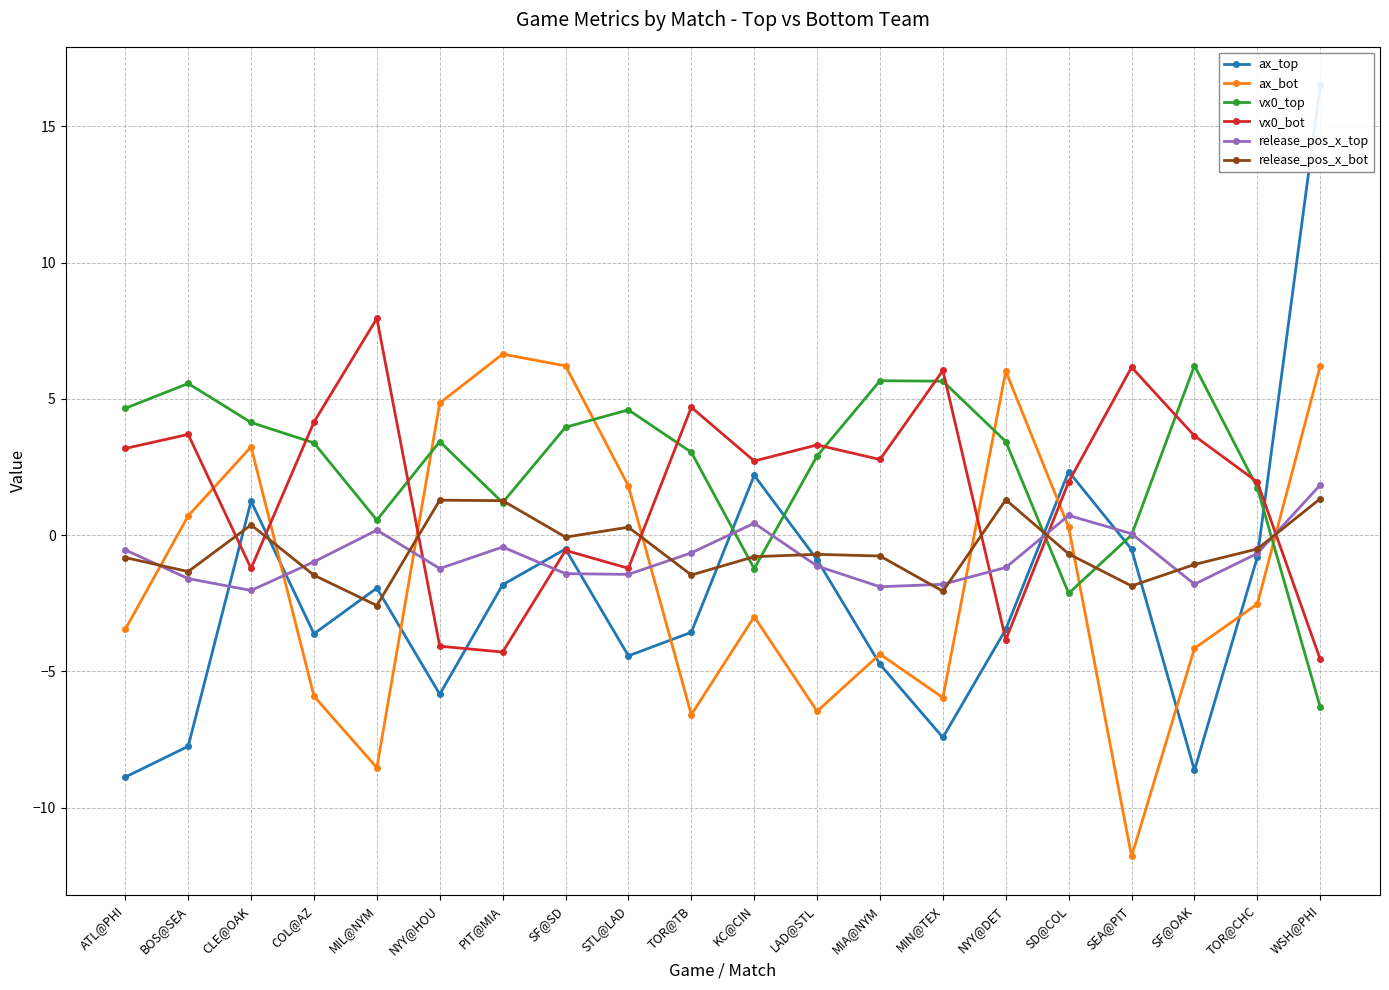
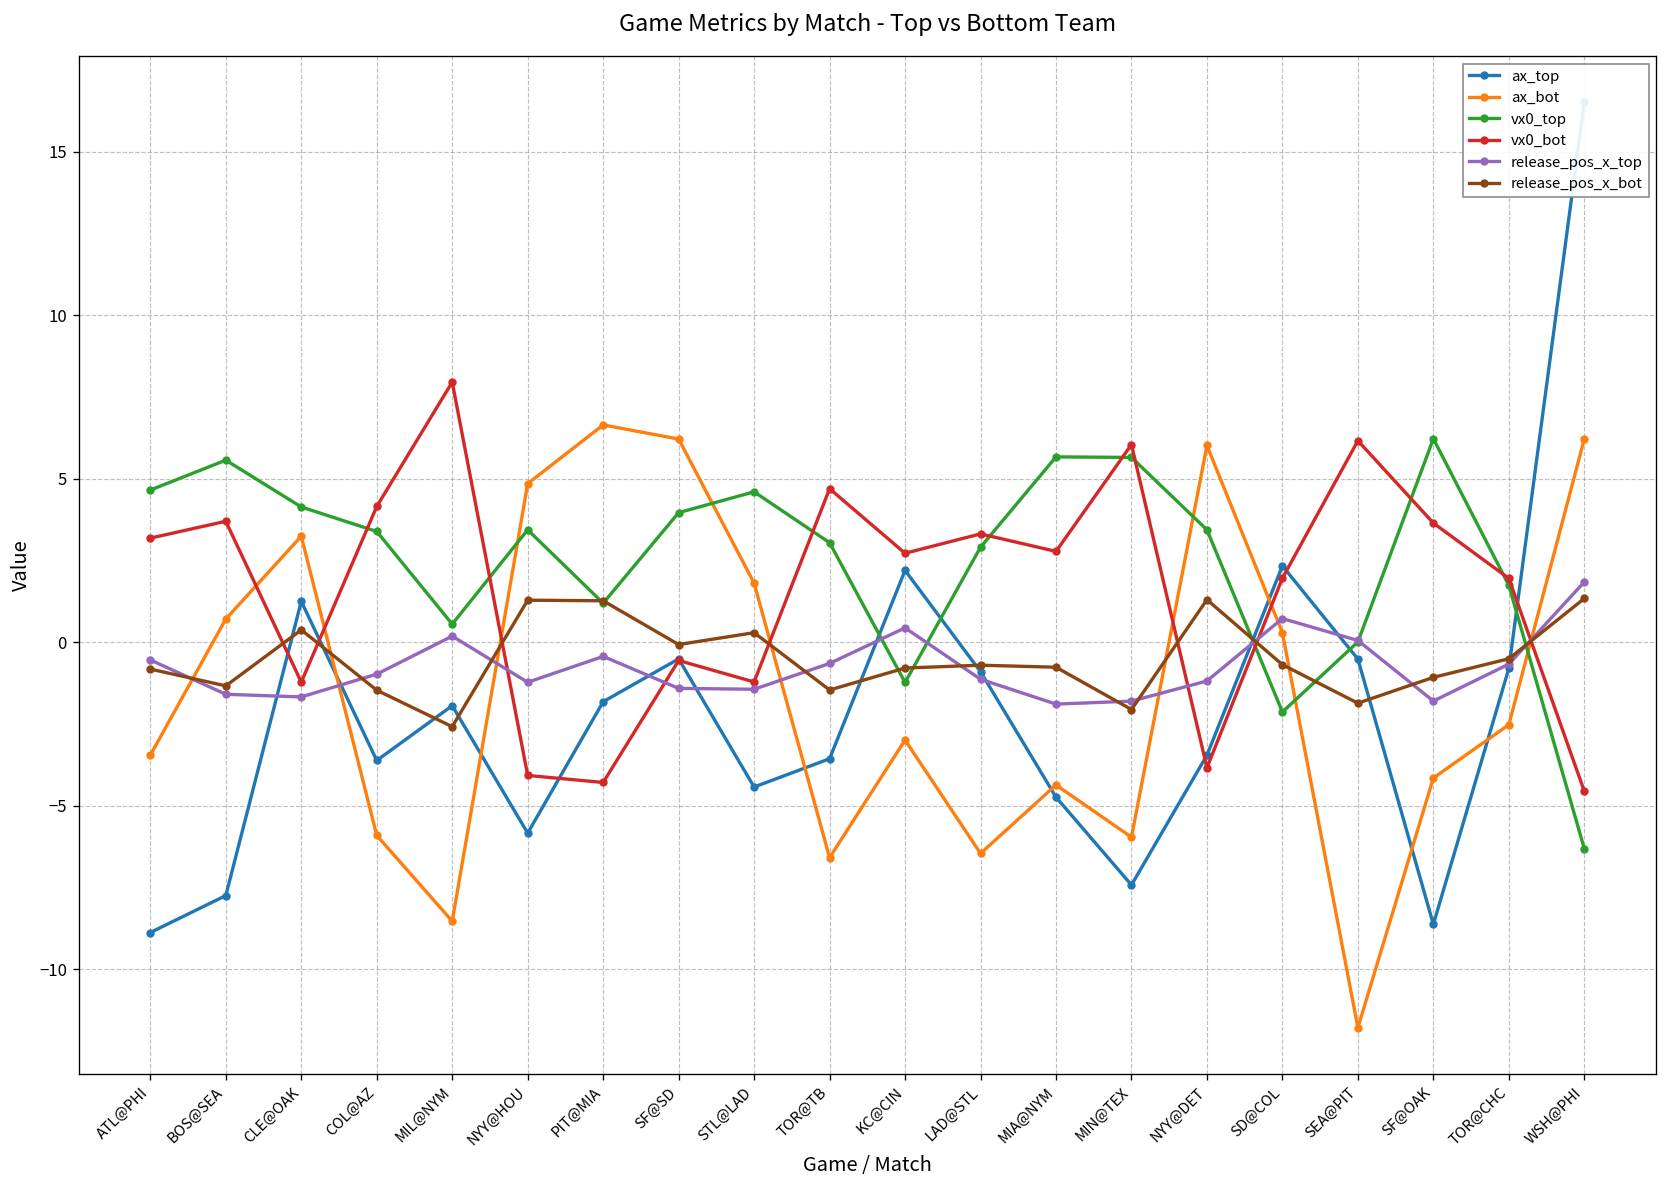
  {
    "ax_top": {
      "ATL@PHI": -8.9,
      "BOS@SEA": -7.8,
      "CLE@OAK": 1.2,
      "COL@AZ": -3.6,
      "MIL@NYM": -1.9,
      "NYY@HOU": -5.8,
      "PIT@MIA": -1.8,
      "STL@LAD": -4.4,
      "TOR@TB": -3.6,
      "KC@CIN": 2.2,
      "LAD@STL": -0.9,
      "MIA@NYM": -4.7,
      "MIN@TEX": -7.4,
      "NYY@DET": -3.5,
      "SD@COL": 2.3,
      "SEA@PIT": -0.5,
      "SF@OAK": -8.6,
      "TOR@CHC": -0.8
    },
    "ax_bot": {
      "ATL@PHI": -3.5,
      "BOS@SEA": 0.7,
      "CLE@OAK": 3.2,
      "COL@AZ": -5.9,
      "MIL@NYM": -8.5,
      "NYY@HOU": 4.8,
      "PIT@MIA": 6.6,
      "SF@SD": 6.2,
      "STL@LAD": 1.8,
      "TOR@TB": -6.6,
      "KC@CIN": -3.0,
      "LAD@STL": -6.5,
      "MIA@NYM": -4.4,
      "MIN@TEX": -6.0,
      "NYY@DET": 6.0,
      "SD@COL": 0.3,
      "SEA@PIT": -11.8,
      "SF@OAK": -4.2,
      "TOR@CHC": -2.5,
      "WSH@PHI": 6.2
    },
    "vx0_top": {
      "ATL@PHI": 4.7,
      "BOS@SEA": 5.6,
      "CLE@OAK": 4.1,
      "COL@AZ": 3.4,
      "MIL@NYM": 0.6,
      "NYY@HOU": 3.4,
      "SF@SD": 4.0,
      "STL@LAD": 4.6,
      "TOR@TB": 3.0,
      "KC@CIN": -1.2,
      "LAD@STL": 2.9,
      "MIA@NYM": 5.7,
      "MIN@TEX": 5.6,
      "NYY@DET": 3.4,
      "SD@COL": -2.1,
      "SF@OAK": 6.2,
      "TOR@CHC": 1.7,
      "WSH@PHI": -6.3
    },
    "vx0_bot": {
      "ATL@PHI": 3.2,
      "BOS@SEA": 3.7,
      "CLE@OAK": -1.2,
      "COL@AZ": 4.1,
      "MIL@NYM": 8.0,
      "NYY@HOU": -4.1,
      "PIT@MIA": -4.3,
      "STL@LAD": -1.2,
      "TOR@TB": 4.7,
      "KC@CIN": 2.7,
      "LAD@STL": 3.3,
      "MIA@NYM": 2.8,
      "MIN@TEX": 6.0,
      "NYY@DET": -3.8,
      "SD@COL": 2.0,
      "SEA@PIT": 6.2,
      "SF@OAK": 3.6,
      "TOR@CHC": 1.9,
      "WSH@PHI": -4.6
    },
    "release_pos_x_top": {
      "ATL@PHI": -0.5,
      "BOS@SEA": -1.6,
-     "CLE@OAK": -2.0,
+     "CLE@OAK": -1.7,
      "COL@AZ": -1.0,
      "MIL@NYM": 0.2,
      "NYY@HOU": -1.2,
      "PIT@MIA": -0.4,
      "SF@SD": -1.4,
      "STL@LAD": -1.4,
      "TOR@TB": -0.7,
      "KC@CIN": 0.4,
      "LAD@STL": -1.1,
      "MIA@NYM": -1.9,
      "MIN@TEX": -1.8,
      "NYY@DET": -1.2,
      "SD@COL": 0.7,
      "SF@OAK": -1.8,
      "TOR@CHC": -0.7,
      "WSH@PHI": 1.8
    },
    "release_pos_x_bot": {
      "ATL@PHI": -0.8,
      "BOS@SEA": -1.3,
      "CLE@OAK": 0.4,
      "COL@AZ": -1.5,
      "MIL@NYM": -2.6,
      "NYY@HOU": 1.3,
      "SF@SD": -0.1,
      "STL@LAD": 0.3,
      "TOR@TB": -1.5,
      "KC@CIN": -0.8,
      "LAD@STL": -0.7,
      "MIA@NYM": -0.8,
      "MIN@TEX": -2.1,
      "NYY@DET": 1.3,
      "SD@COL": -0.7,
      "SEA@PIT": -1.9,
      "SF@OAK": -1.1,
      "TOR@CHC": -0.5,
      "WSH@PHI": 1.3
    }
  }
